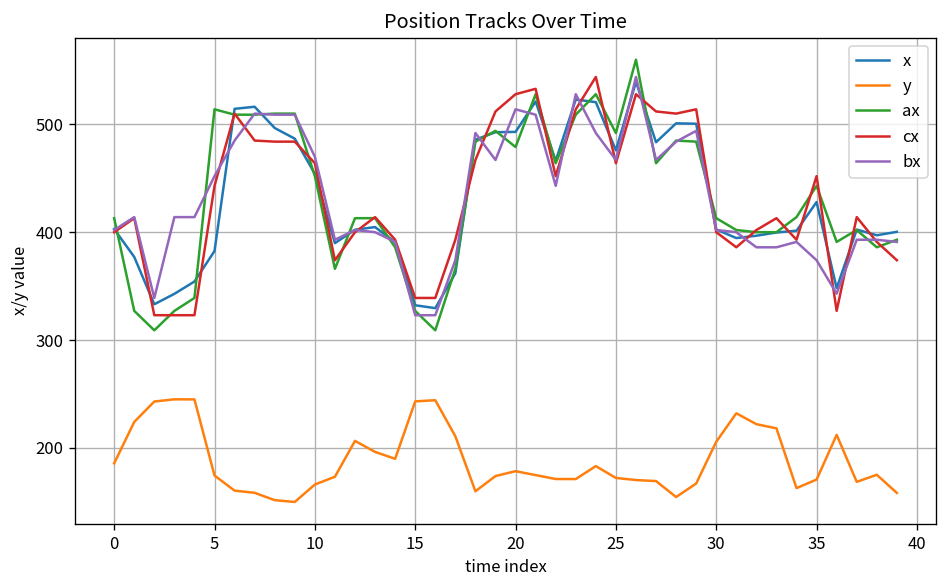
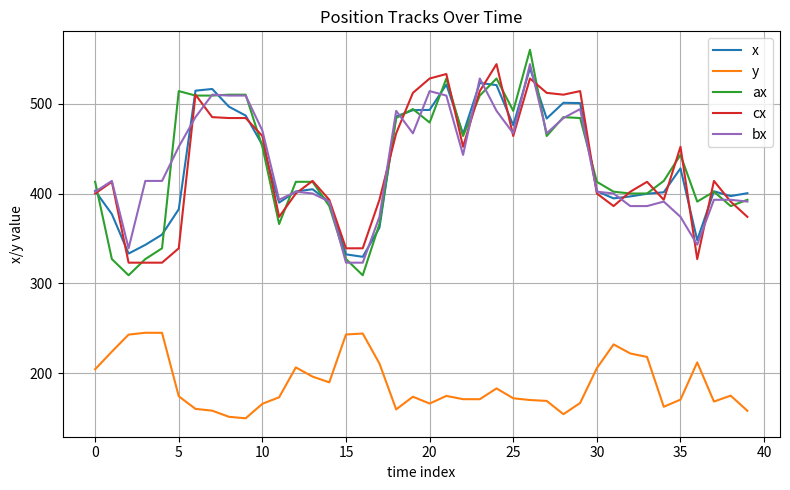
  {
    "x": {
      "5": 380,
      "15": 330,
      "20": 490,
      "25": 480,
      "35": 430
    },
    "y": {
-     "0": 190,
+     "0": 200,
      "5": 170,
      "10": 170,
      "15": 240,
-     "20": 180,
+     "20": 170,
      "25": 170,
      "30": 210,
      "35": 170
    },
    "ax": {
      "0": 410,
      "5": 510,
      "15": 330,
      "20": 480,
      "25": 490,
      "30": 410,
      "35": 440
    },
    "cx": {
-     "5": 440,
+     "5": 340,
      "10": 460,
      "15": 340,
      "20": 530,
      "25": 460,
      "35": 450
    },
    "bx": {
      "5": 450,
      "10": 470,
      "15": 320,
      "20": 510,
      "25": 470,
      "35": 370
    }
  }
